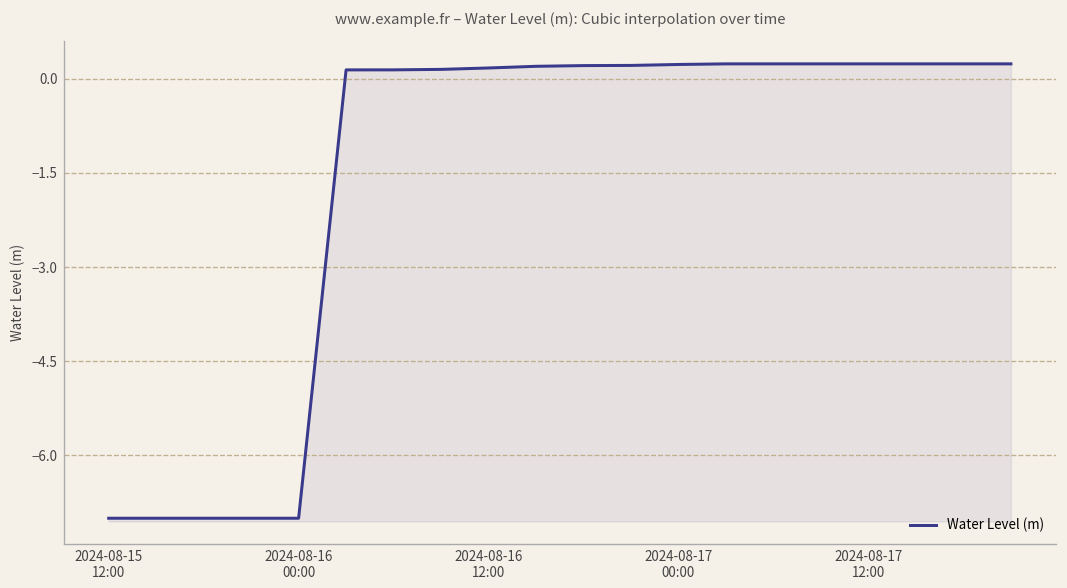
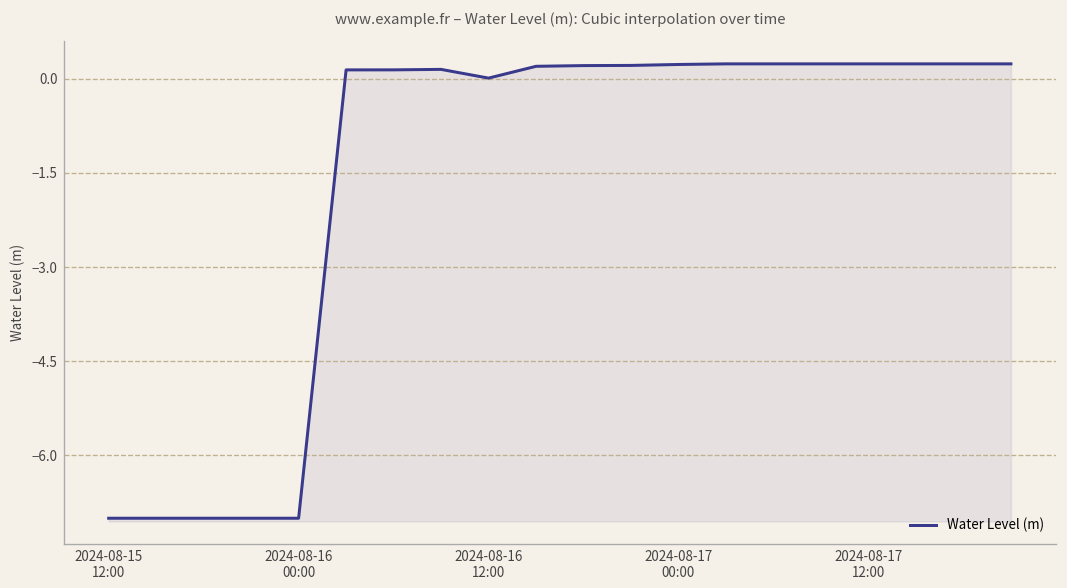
  {
    "2024-08-15 12:00": -7.0,
    "2024-08-16 00:00": -7.0,
-   "2024-08-16 12:00": 0.2,
+   "2024-08-16 12:00": 0.0,
    "2024-08-17 00:00": 0.2,
    "2024-08-17 12:00": 0.2
  }
